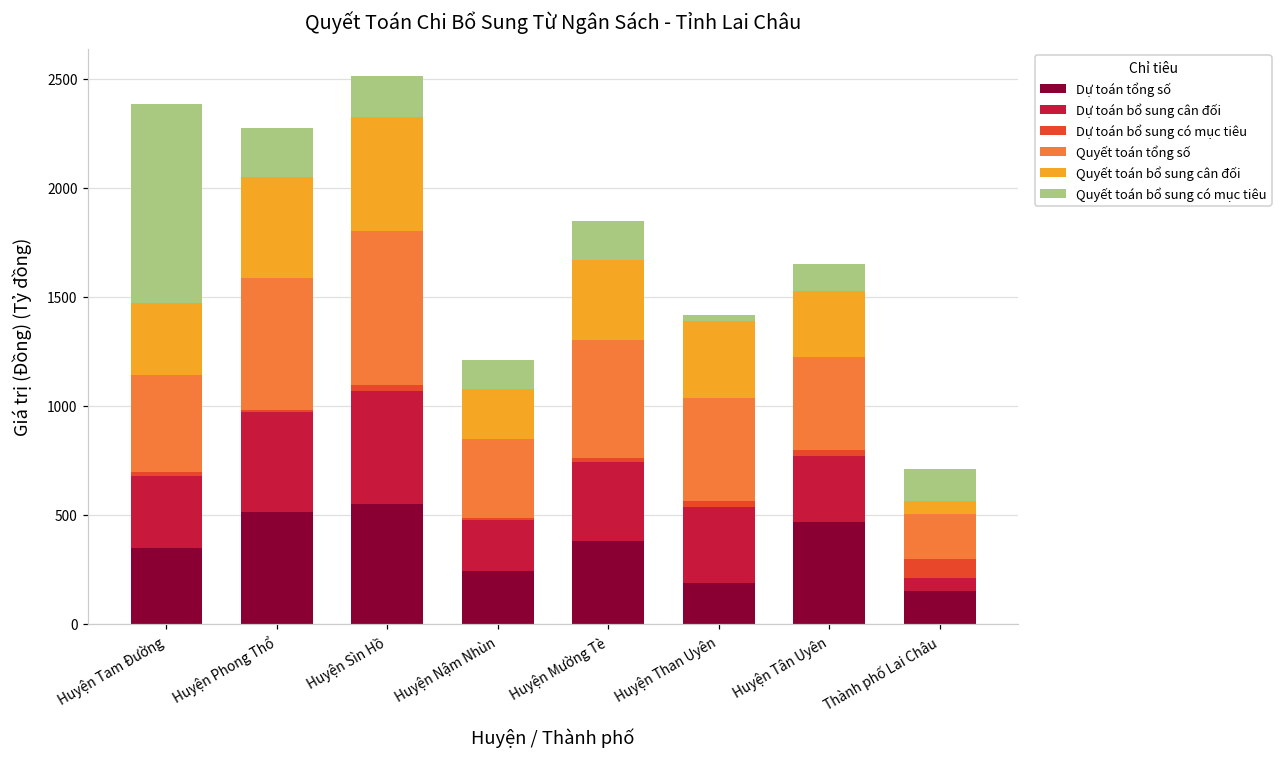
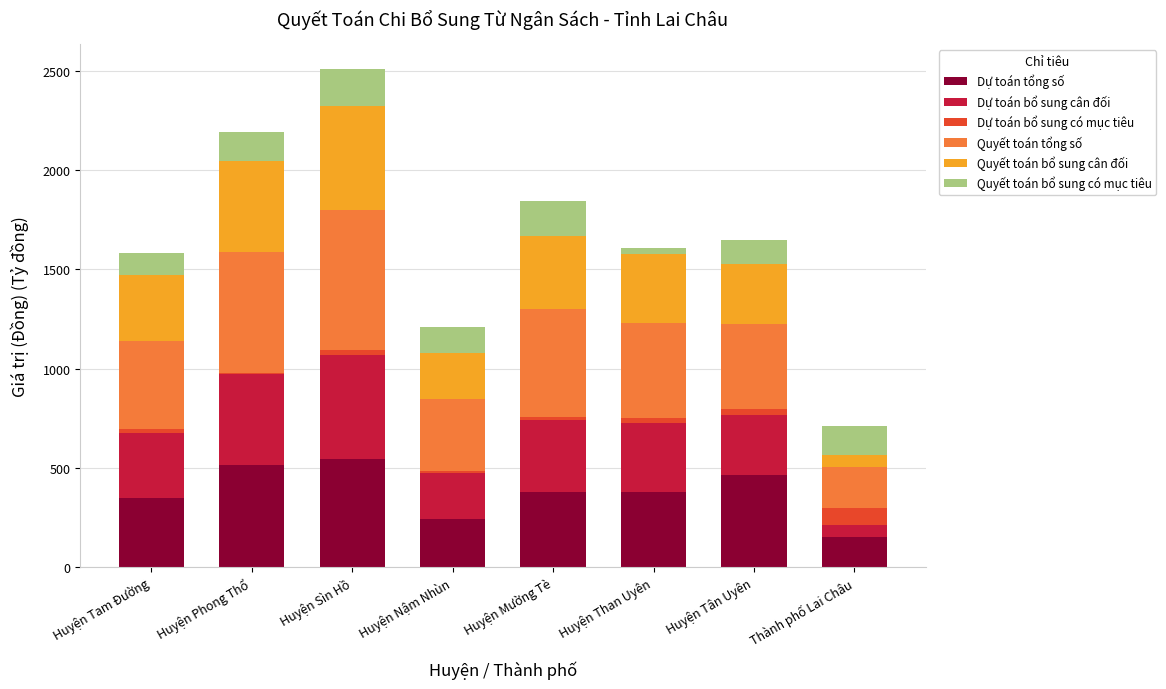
  {
    "Dự toán tổng số": {
      "Huyện Tam Đường": 350,
      "Huyện Phong Thổ": 510,
      "Huyện Sìn Hồ": 550,
      "Huyện Nậm Nhùn": 240,
      "Huyện Mường Tè": 380,
-     "Huyện Than Uyên": 180,
+     "Huyện Than Uyên": 380,
      "Huyện Tân Uyên": 460,
      "Thành phố Lai Châu": 150
    },
    "Quyết toán bổ sung có mục tiêu": {
-     "Huyện Tam Đường": 910,
-     "Huyện Phong Thổ": 230,
+     "Huyện Tam Đường": 120,
+     "Huyện Phong Thổ": 150,
      "Huyện Sìn Hồ": 190,
      "Huyện Nậm Nhùn": 130,
      "Huyện Mường Tè": 180,
      "Huyện Than Uyên": 30,
      "Huyện Tân Uyên": 120,
      "Thành phố Lai Châu": 150
    }
  }
